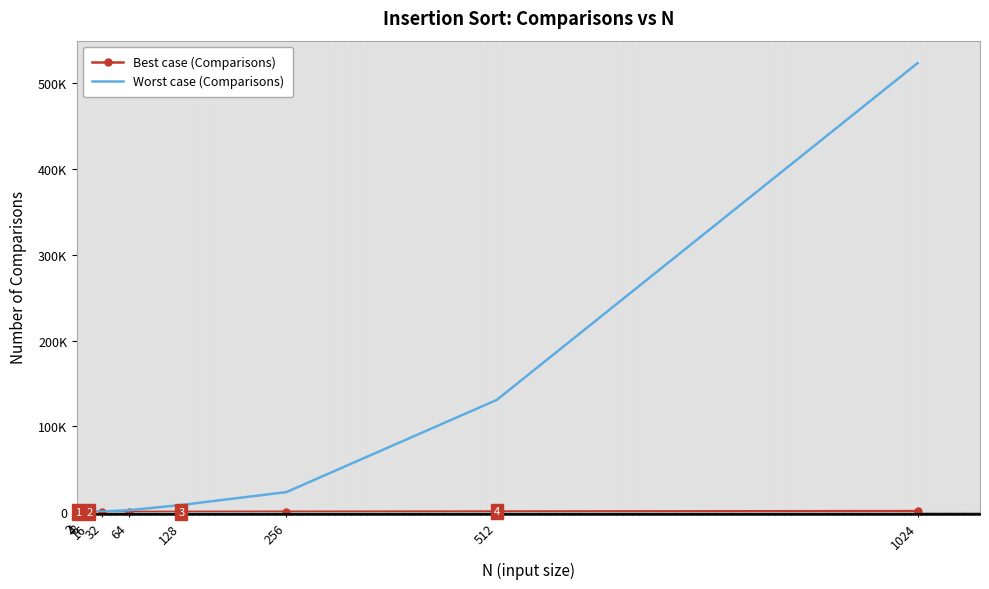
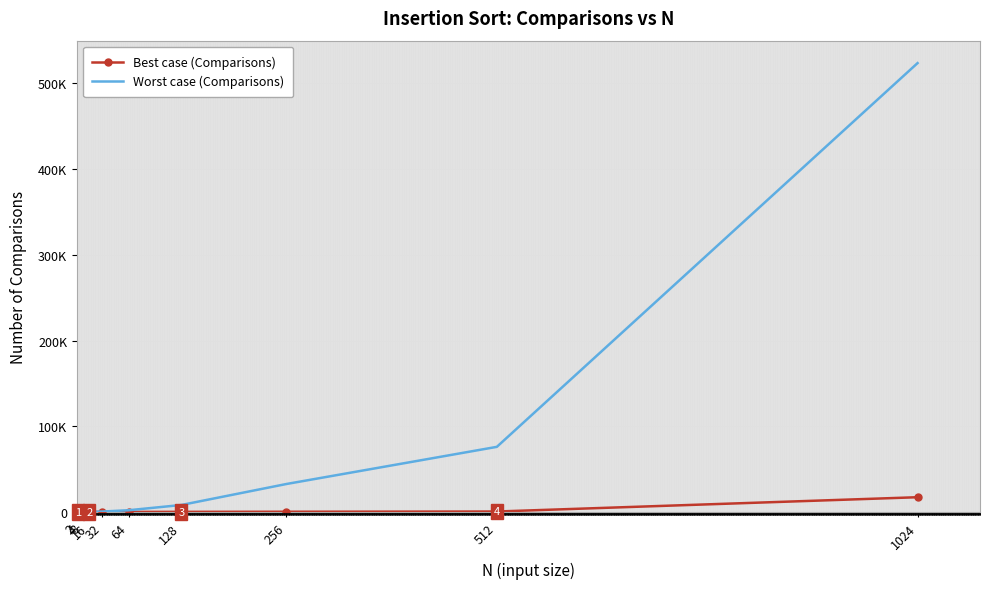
  {
    "Best case (Comparisons)": {
      "256": 0,
-     "1024": 0
+     "1024": 20000
    },
    "Worst case (Comparisons)": {
-     "256": 20000,
-     "512": 130000,
+     "256": 30000,
+     "512": 80000,
      "1024": 520000
    }
  }
